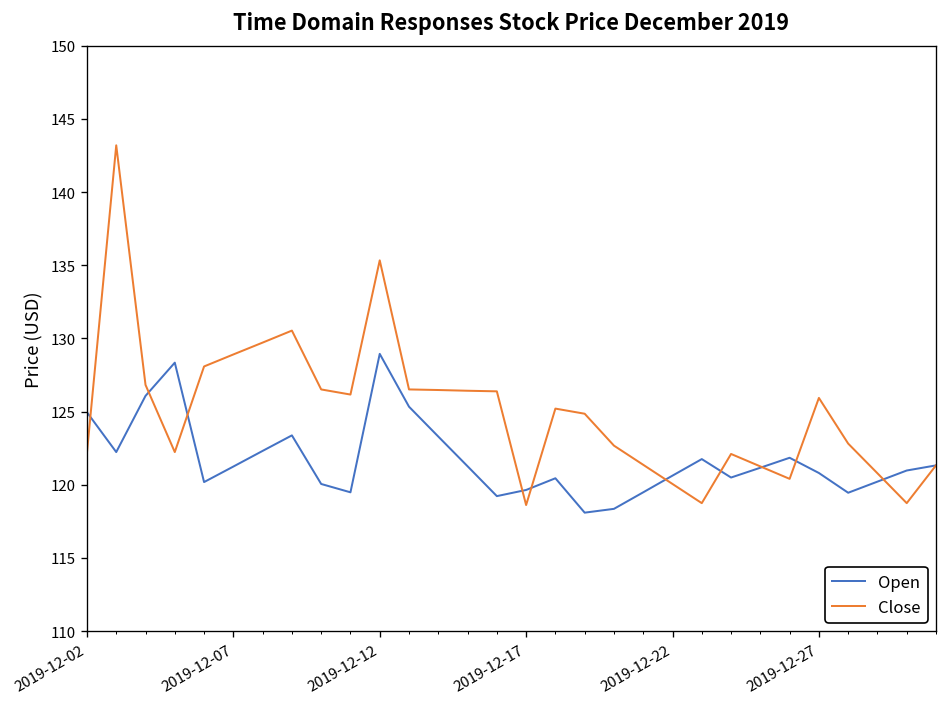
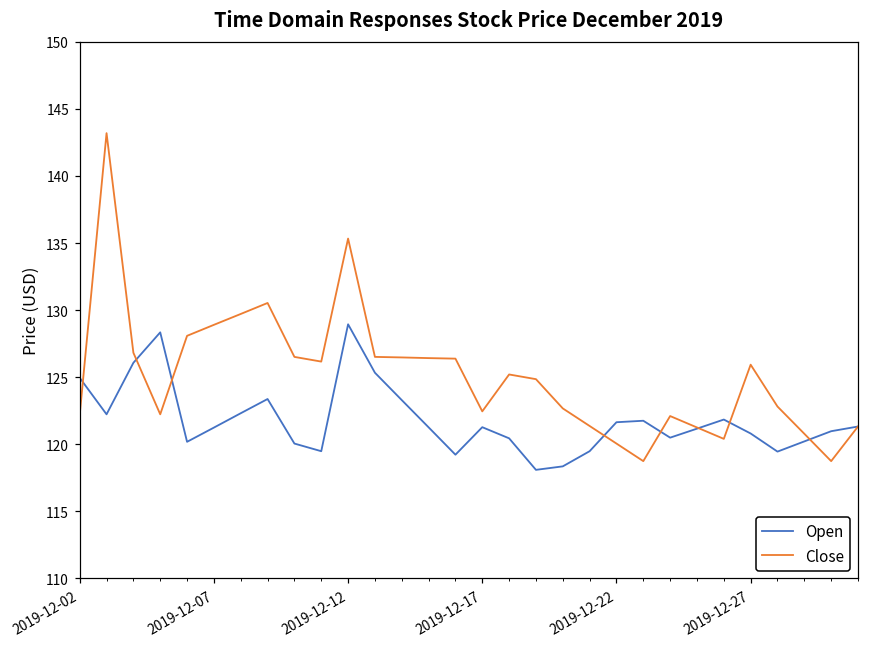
  {
    "Open": {
      "2019-12-02": 125.0,
      "2019-12-07": 121.2,
      "2019-12-12": 128.9,
-     "2019-12-17": 119.6,
-     "2019-12-22": 120.6,
+     "2019-12-17": 121.3,
+     "2019-12-22": 121.6,
      "2019-12-27": 120.8
    },
    "Close": {
      "2019-12-02": 122.2,
      "2019-12-07": 128.9,
      "2019-12-12": 135.3,
-     "2019-12-17": 118.6,
+     "2019-12-17": 122.5,
      "2019-12-22": 120.1,
      "2019-12-27": 125.9
    }
  }
